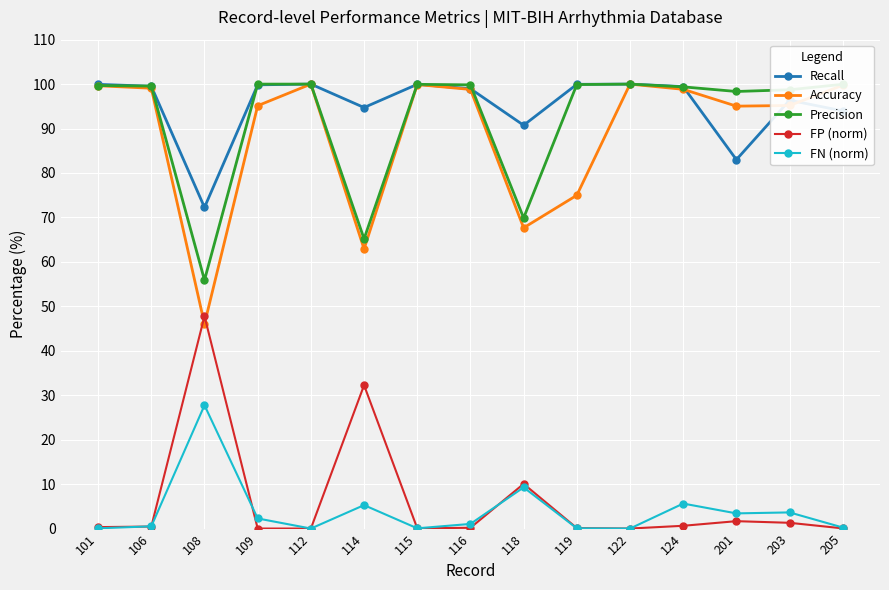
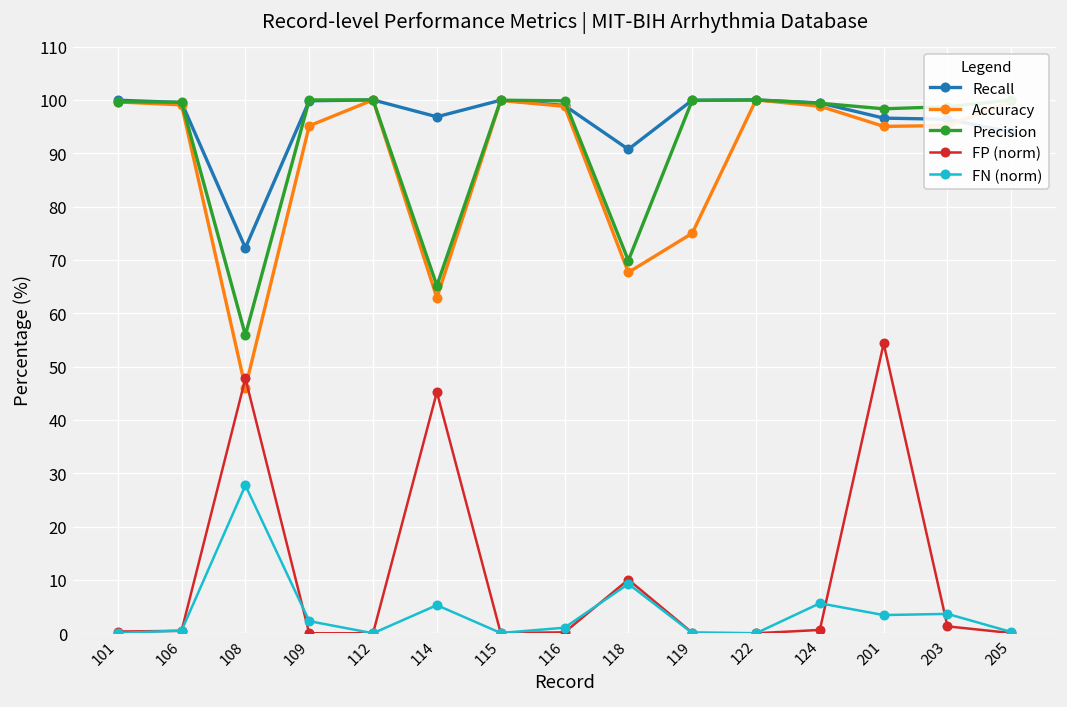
  {
    "Recall": {
      "108": 72,
-     "114": 95,
+     "114": 97,
      "118": 91,
-     "201": 83
+     "201": 97
    },
    "Accuracy": {
      "108": 46,
      "109": 95,
      "114": 63,
      "118": 68,
      "119": 75,
      "201": 95
    },
    "Precision": {
      "108": 56,
      "114": 65,
      "116": 100,
      "118": 70,
      "201": 98
    },
    "FP (norm)": {
      "108": 48,
      "109": 0,
-     "114": 32,
+     "114": 45,
      "116": 0,
      "118": 10,
      "124": 1,
-     "201": 2,
+     "201": 54,
      "203": 1
    },
    "FN (norm)": {
      "108": 28,
      "109": 2,
      "114": 5,
      "116": 1,
      "118": 9,
      "124": 6,
      "201": 3,
      "203": 4
    }
  }
